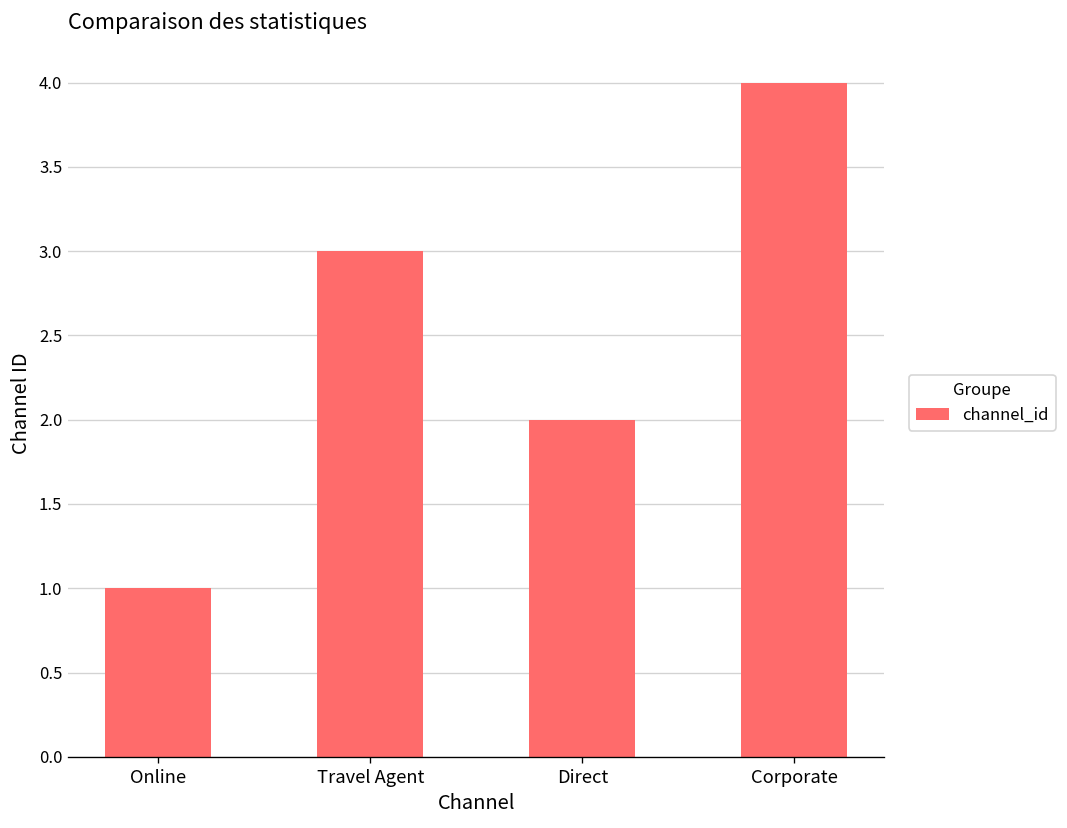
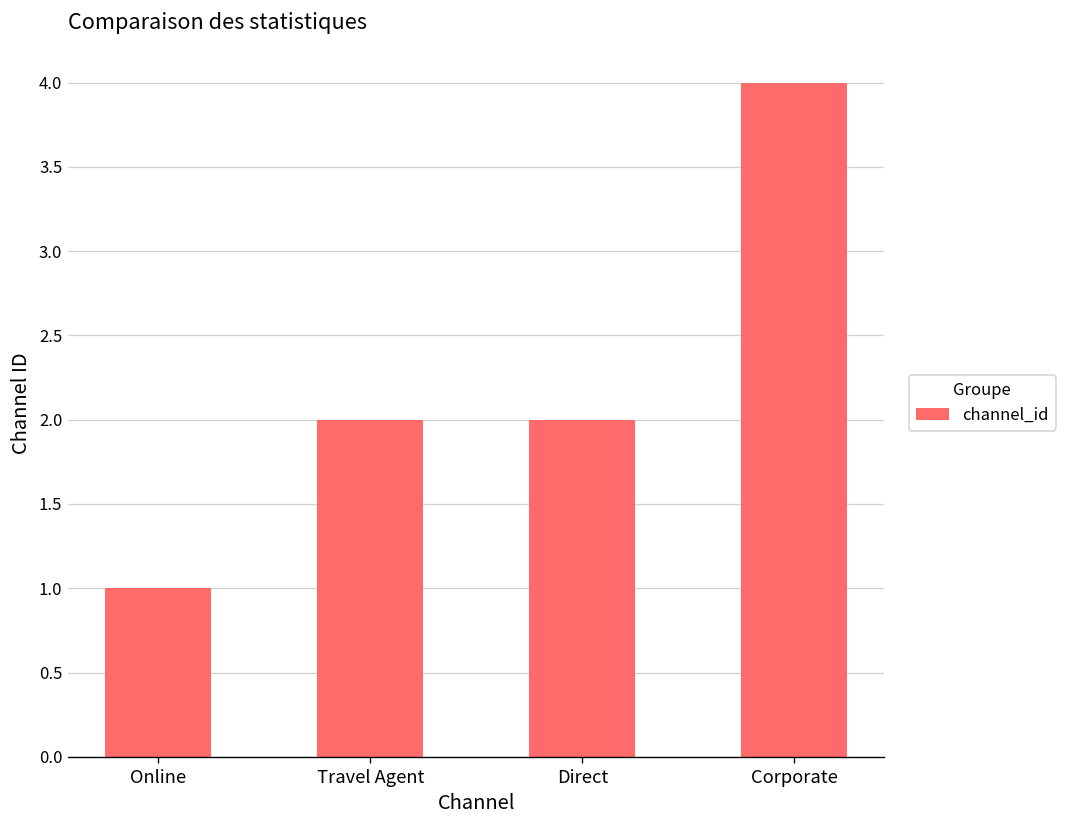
  {
    "Online": 1,
-   "Travel Agent": 3,
+   "Travel Agent": 2,
    "Direct": 2,
    "Corporate": 4
  }
